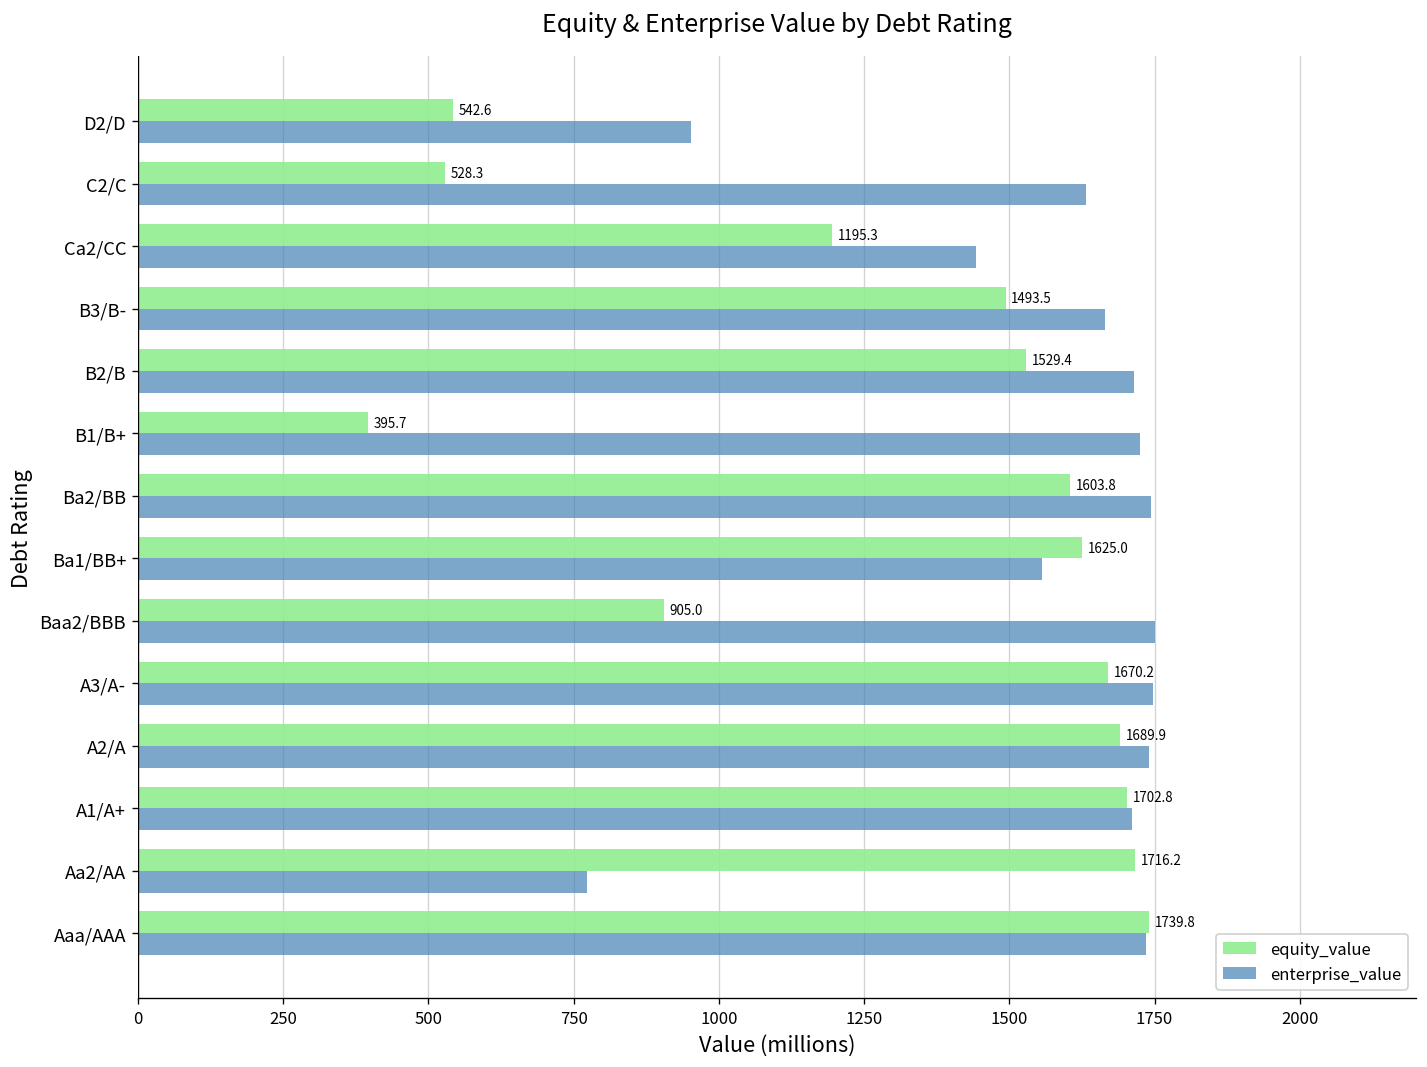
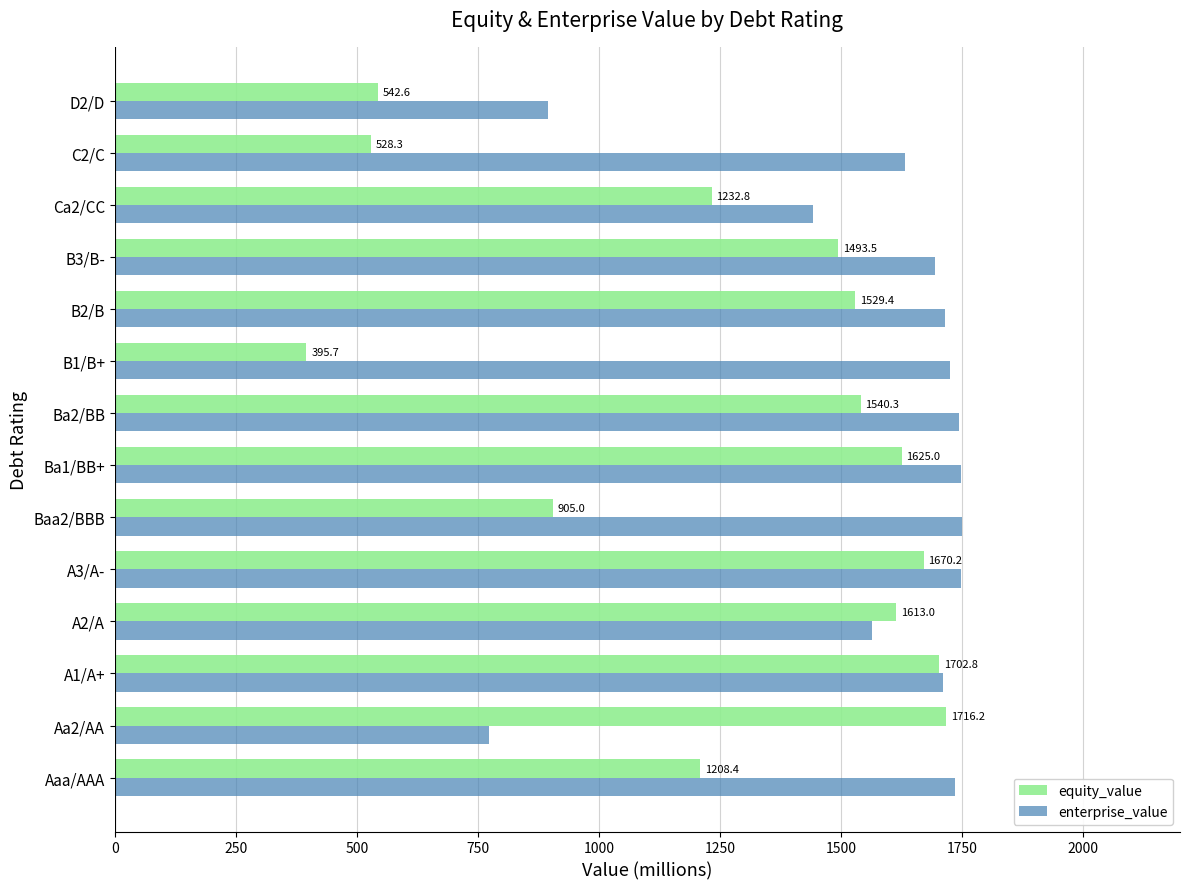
  {
    "equity_value": {
      "D2/D": 542.6,
      "C2/C": 528.3,
-     "Ca2/CC": 1195.3,
+     "Ca2/CC": 1232.8,
      "B3/B-": 1493.5,
      "B2/B": 1529.4,
      "B1/B+": 395.7,
-     "Ba2/BB": 1603.8,
+     "Ba2/BB": 1540.3,
      "Ba1/BB+": 1625.0,
      "Baa2/BBB": 905.0,
      "A3/A-": 1670.2,
-     "A2/A": 1689.9,
+     "A2/A": 1613.0,
      "A1/A+": 1702.8,
      "Aa2/AA": 1716.2,
-     "Aaa/AAA": 1739.8
+     "Aaa/AAA": 1208.4
    },
    "enterprise_value": {
-     "D2/D": 950,
+     "D2/D": 890,
      "C2/C": 1630,
      "Ca2/CC": 1440,
-     "B3/B-": 1660,
+     "B3/B-": 1690,
      "B2/B": 1710,
      "B1/B+": 1720,
      "Ba2/BB": 1740,
-     "Ba1/BB+": 1560,
+     "Ba1/BB+": 1750,
      "Baa2/BBB": 1750,
      "A3/A-": 1750,
-     "A2/A": 1740,
+     "A2/A": 1560,
      "A1/A+": 1710,
      "Aa2/AA": 770,
      "Aaa/AAA": 1740
    }
  }
